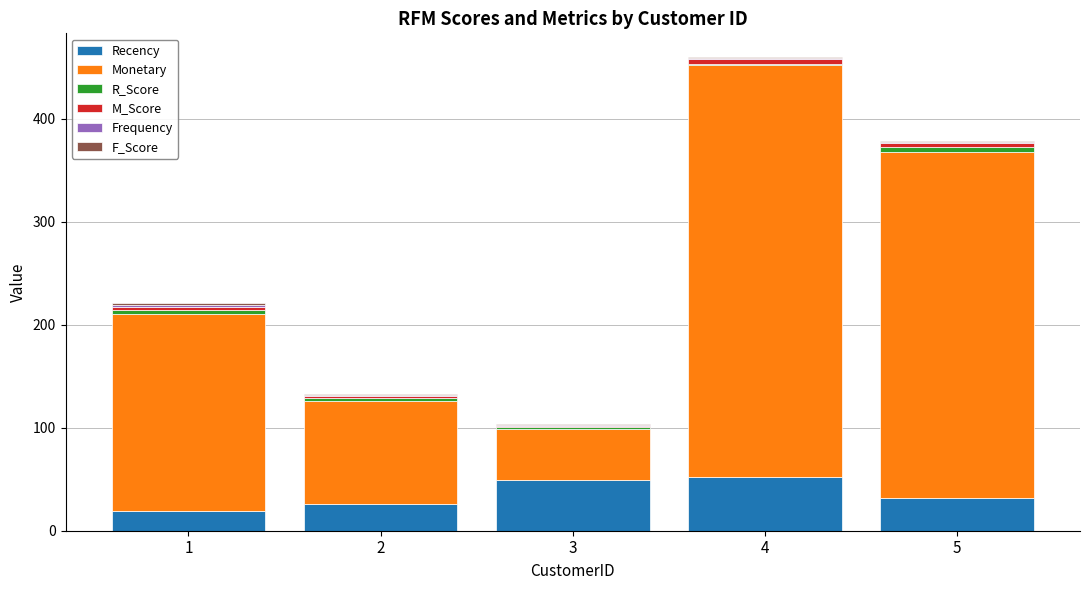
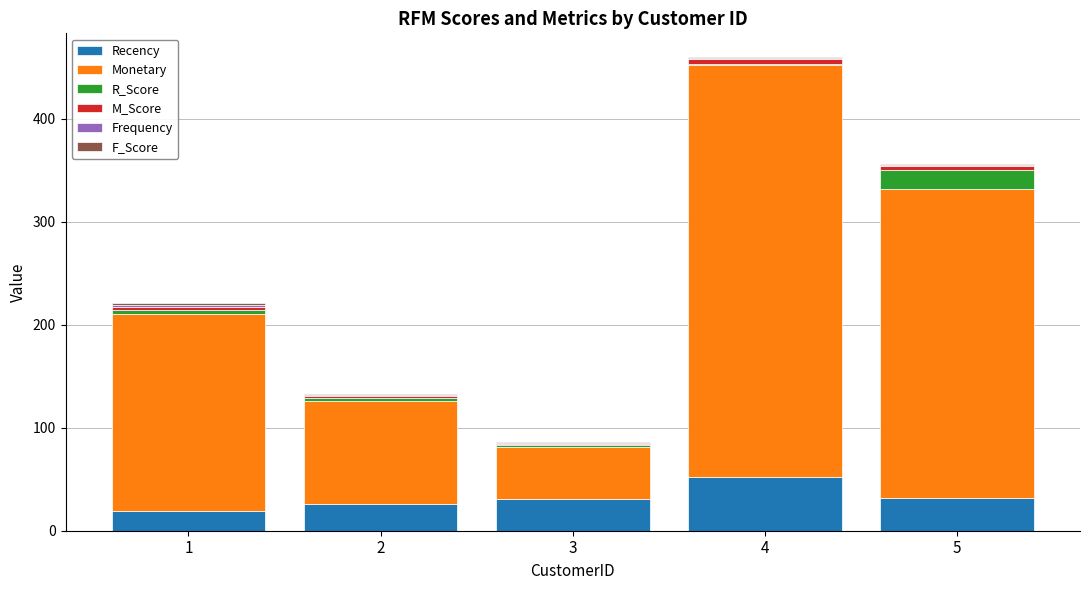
  {
    "Recency": {
      "1": 19,
      "2": 26,
-     "3": 49,
+     "3": 31,
      "4": 52,
      "5": 32
    },
    "Monetary": {
      "1": 191,
      "2": 100,
      "3": 50,
      "4": 400,
-     "5": 336
+     "5": 300
    },
    "R_Score": {
      "1": 4,
      "2": 3,
-     "5": 5
+     "5": 18
    },
    "M_Score": {
      "1": 3,
      "4": 5,
      "5": 4
    }
  }
